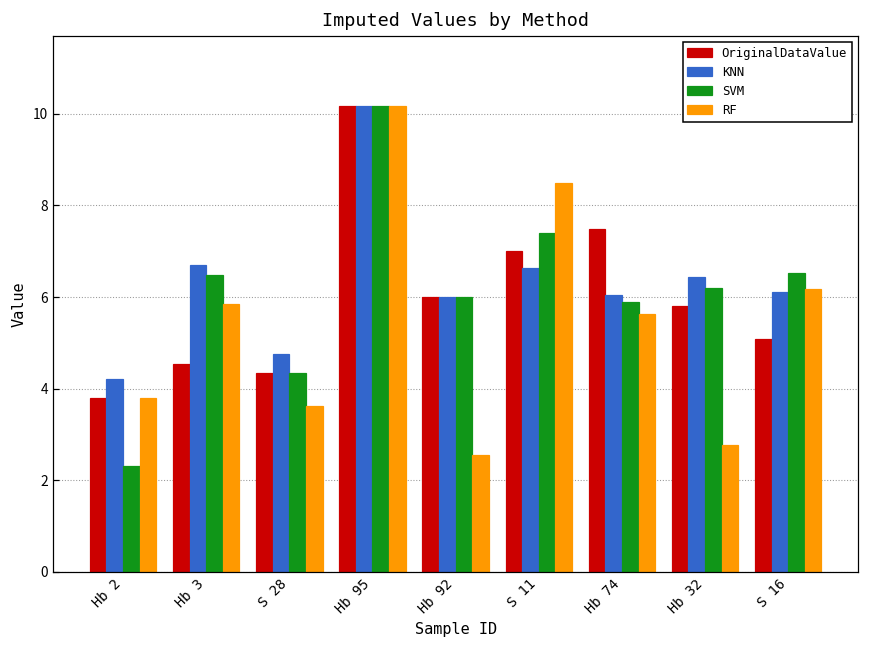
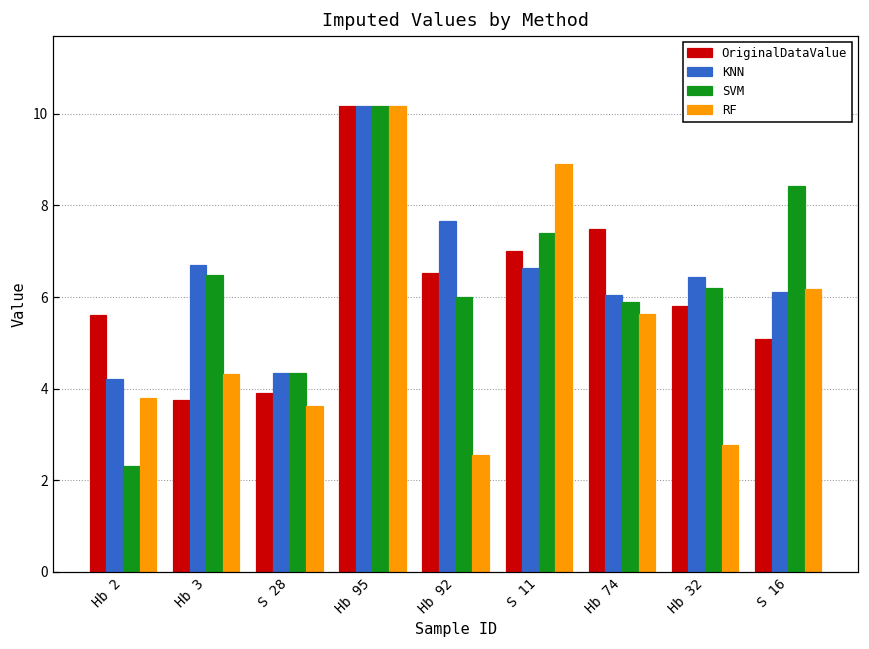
  {
    "OriginalDataValue": {
-     "Hb 2": 3.8,
-     "Hb 3": 4.5,
-     "S 28": 4.4,
+     "Hb 2": 5.6,
+     "Hb 3": 3.8,
+     "S 28": 3.9,
      "Hb 95": 10.2,
-     "Hb 92": 6.0,
+     "Hb 92": 6.5,
      "S 11": 7.0,
      "Hb 74": 7.5,
      "Hb 32": 5.8,
      "S 16": 5.1
    },
    "KNN": {
      "Hb 2": 4.2,
      "Hb 3": 6.7,
-     "S 28": 4.8,
+     "S 28": 4.4,
      "Hb 95": 10.2,
-     "Hb 92": 6.0,
+     "Hb 92": 7.7,
      "S 11": 6.6,
      "Hb 74": 6.1,
      "Hb 32": 6.4,
      "S 16": 6.1
    },
    "SVM": {
      "Hb 2": 2.3,
      "Hb 3": 6.5,
      "S 28": 4.4,
      "Hb 95": 10.2,
      "Hb 92": 6.0,
      "S 11": 7.4,
      "Hb 74": 5.9,
      "Hb 32": 6.2,
-     "S 16": 6.5
+     "S 16": 8.4
    },
    "RF": {
      "Hb 2": 3.8,
-     "Hb 3": 5.9,
+     "Hb 3": 4.3,
      "S 28": 3.6,
      "Hb 95": 10.2,
      "Hb 92": 2.6,
-     "S 11": 8.5,
+     "S 11": 8.9,
      "Hb 74": 5.6,
      "Hb 32": 2.8,
      "S 16": 6.2
    }
  }
